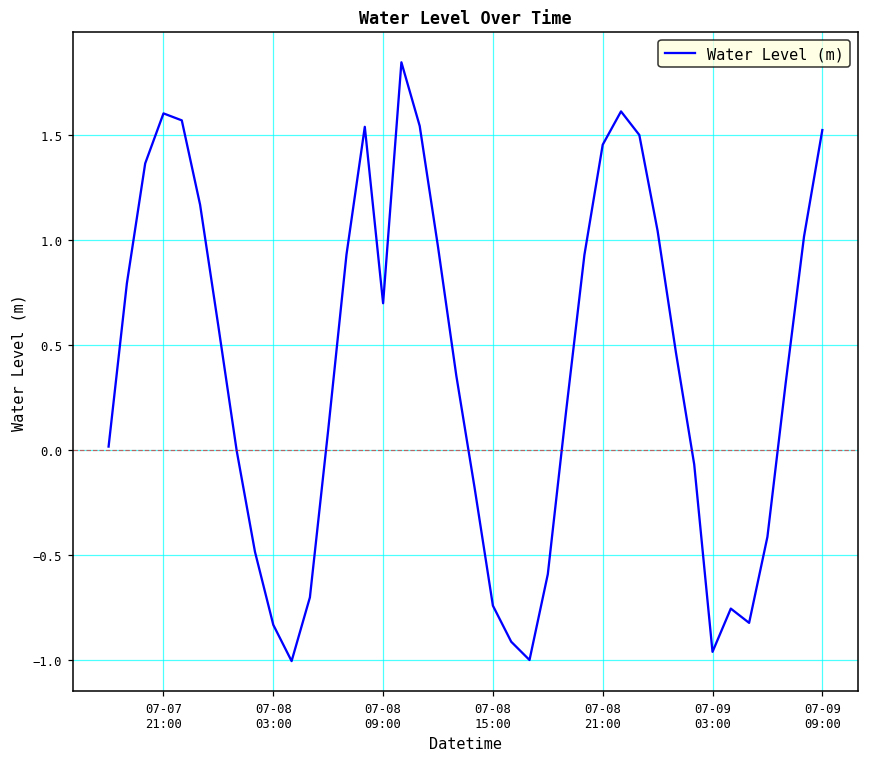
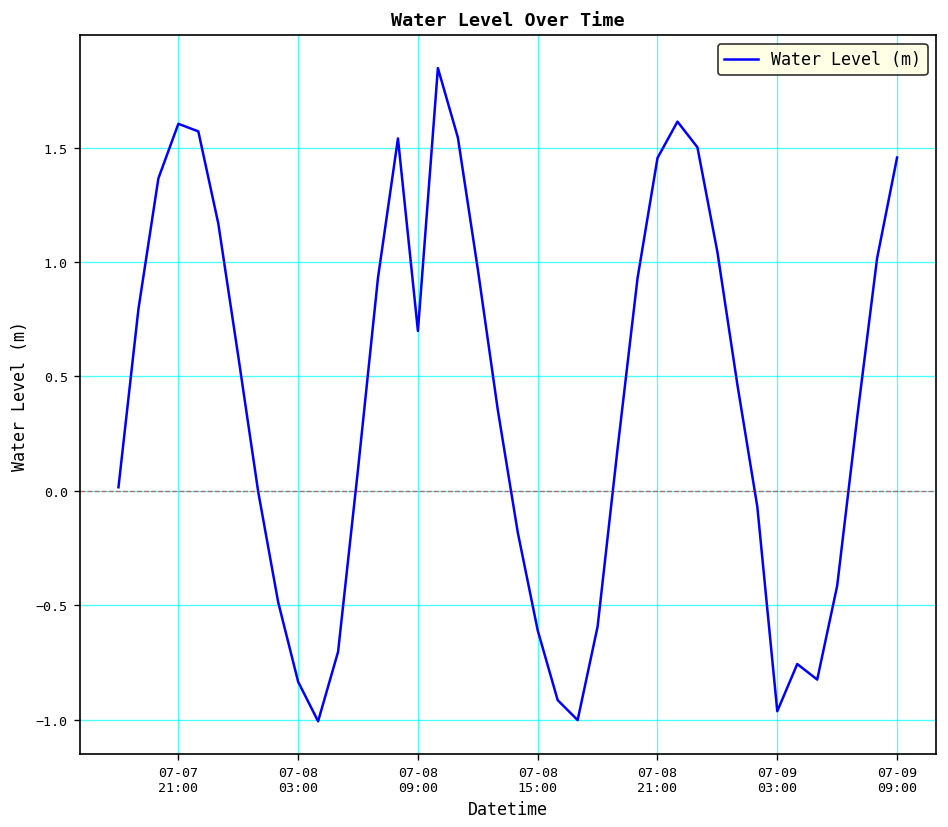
  {
    "07-07 21:00": 1.60,
    "07-08 03:00": -0.83,
    "07-08 09:00": 0.70,
-   "07-08 15:00": -0.74,
+   "07-08 15:00": -0.61,
    "07-08 21:00": 1.45,
    "07-09 03:00": -0.96,
-   "07-09 09:00": 1.52
+   "07-09 09:00": 1.46
  }
